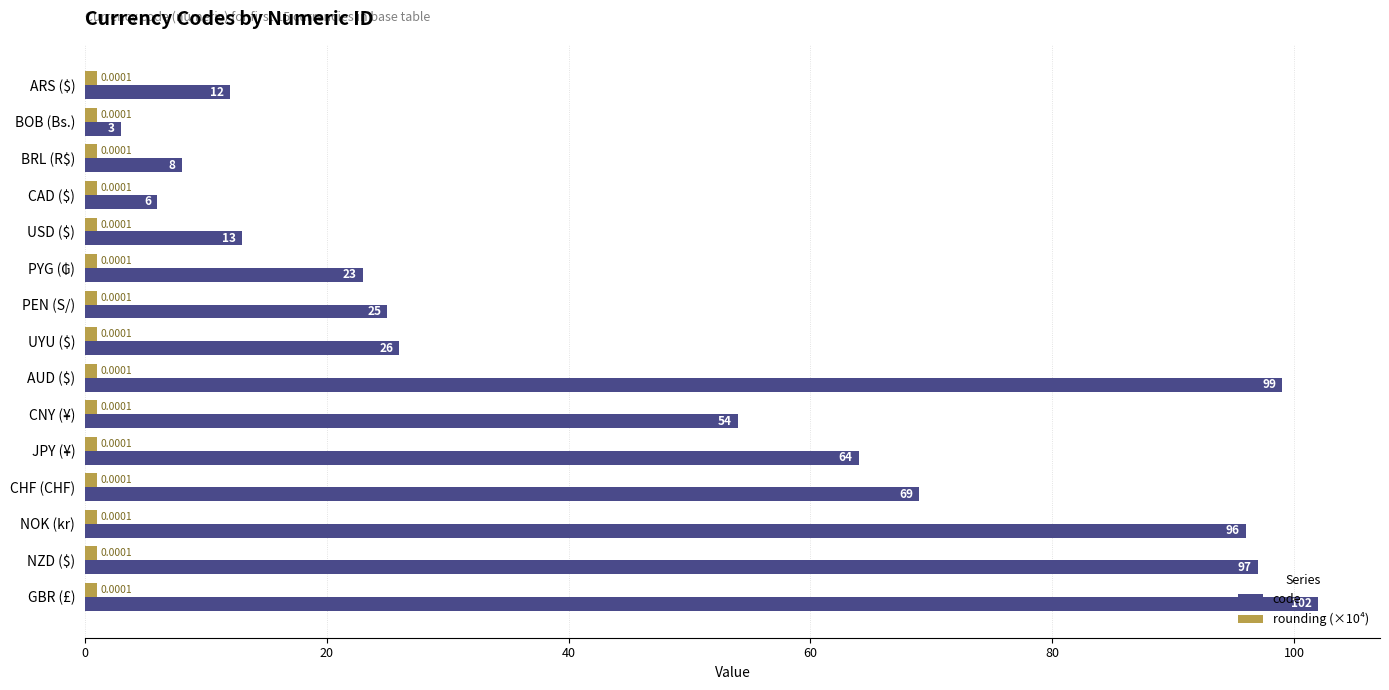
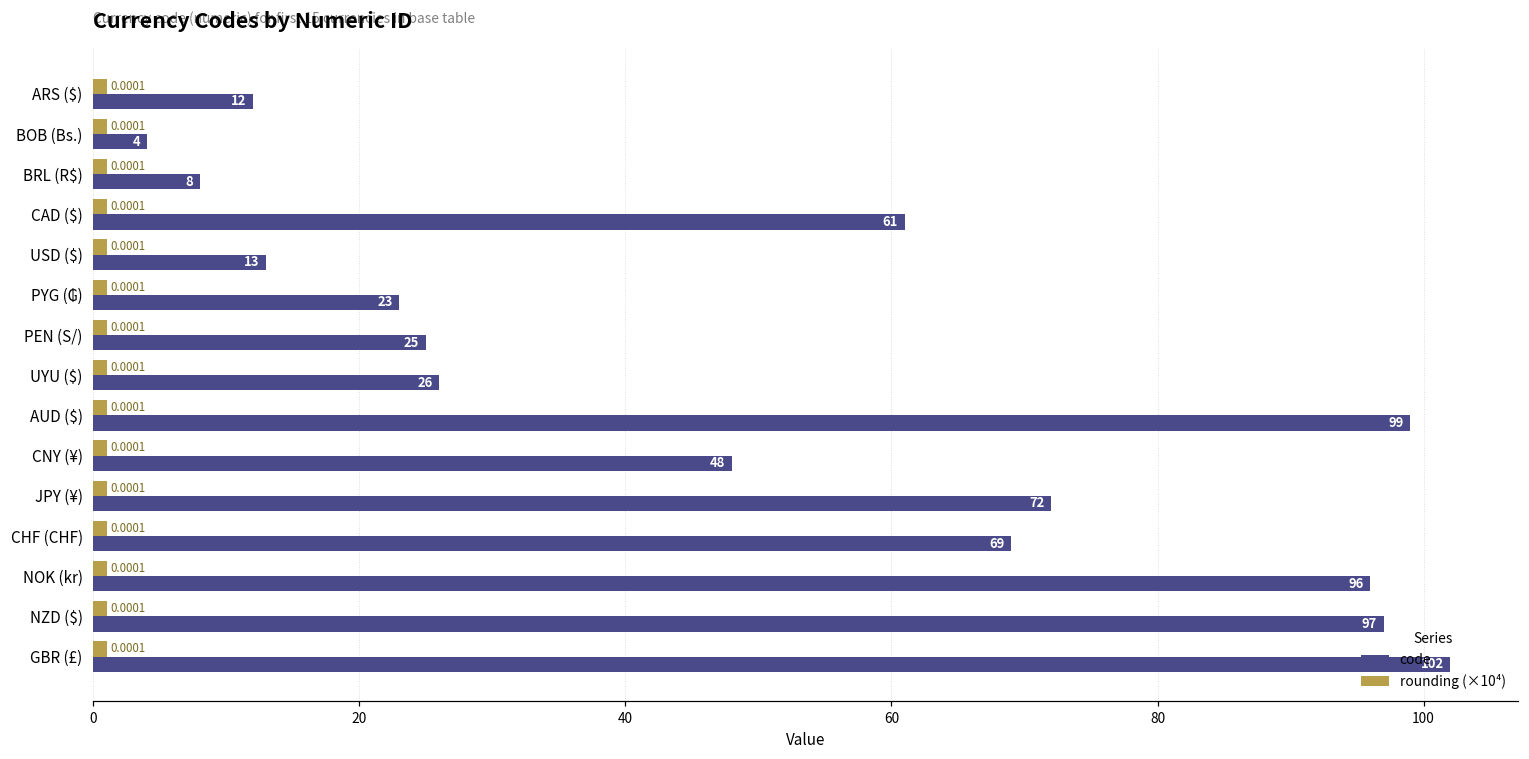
  {
    "code": {
      "ARS ($)": 12,
-     "BOB (Bs.)": 3,
+     "BOB (Bs.)": 4,
      "BRL (R$)": 8,
-     "CAD ($)": 6,
+     "CAD ($)": 61,
      "USD ($)": 13,
      "PYG (₲)": 23,
      "PEN (S/)": 25,
      "UYU ($)": 26,
      "AUD ($)": 99,
-     "CNY (¥)": 54,
-     "JPY (¥)": 64,
+     "CNY (¥)": 48,
+     "JPY (¥)": 72,
      "CHF (CHF)": 69,
      "NOK (kr)": 96,
      "NZD ($)": 97,
      "GBR (£)": 102
    }
  }
